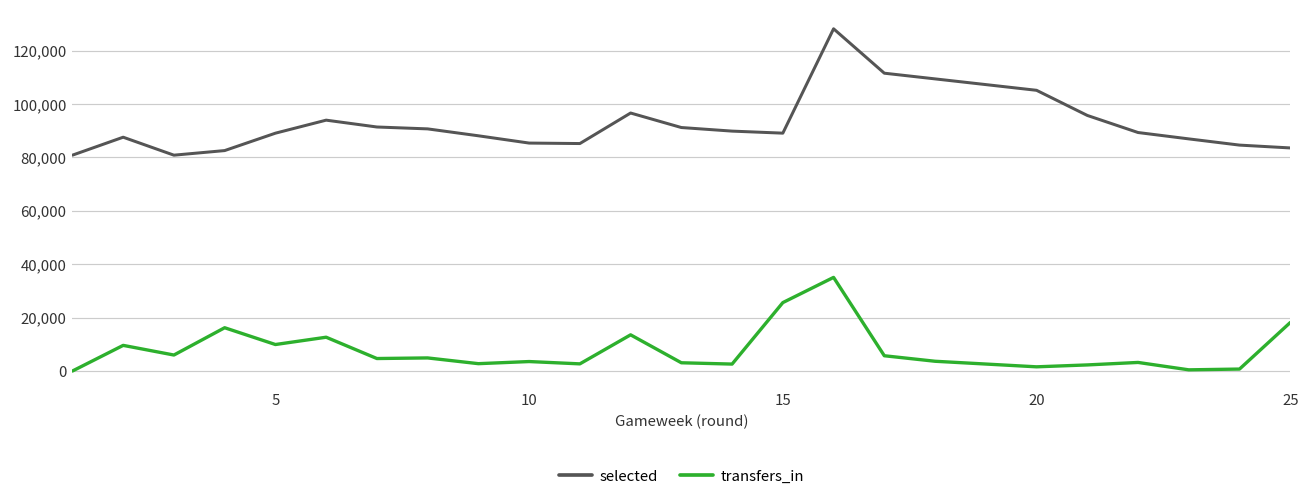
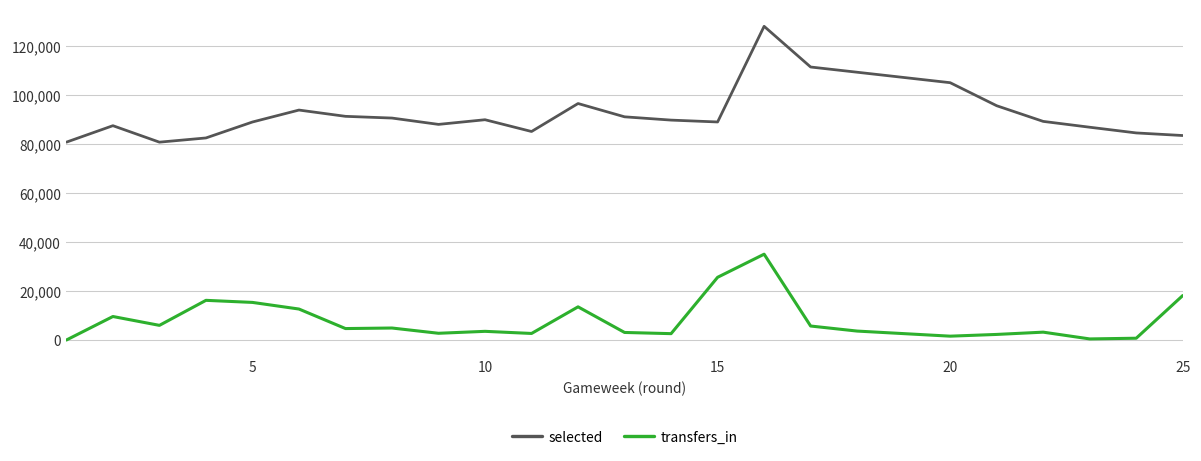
  {
    "selected": {
      "5": "89,000",
-     "10": "85,000",
+     "10": "90,000",
      "15": "89,000",
      "20": "105,000",
      "25": "84,000"
    },
    "transfers_in": {
-     "5": "10,000",
+     "5": "15,000",
      "10": "4,000",
      "15": "26,000",
      "20": "2,000",
      "25": "18,000"
    }
  }
